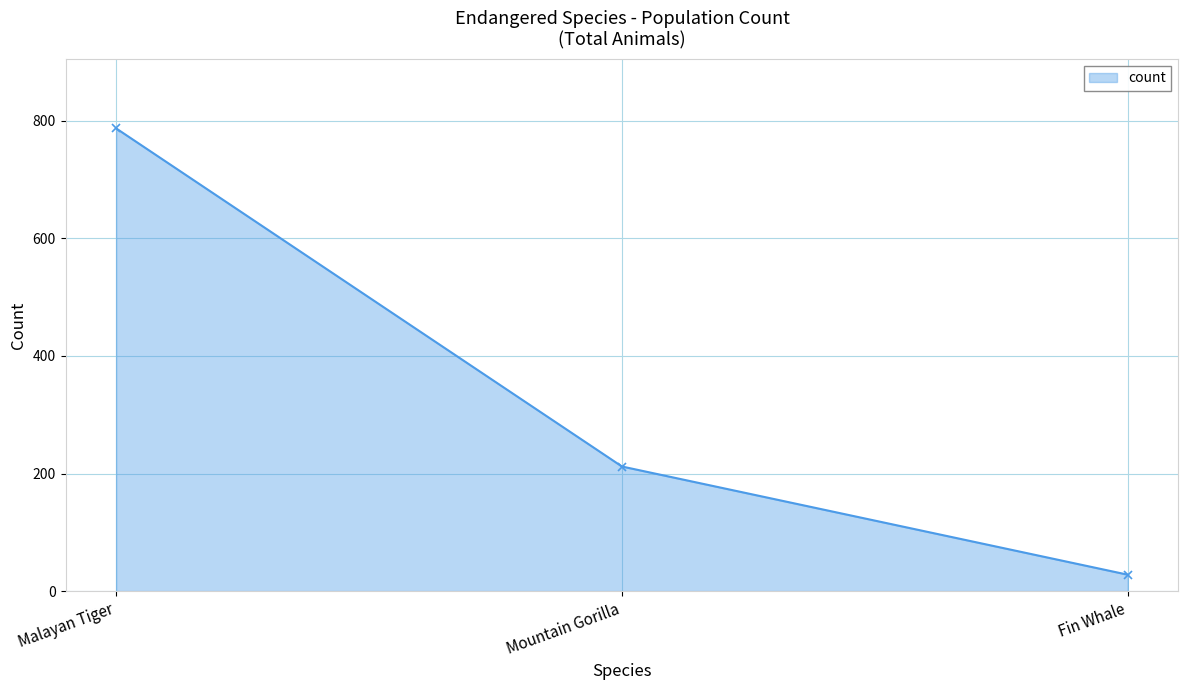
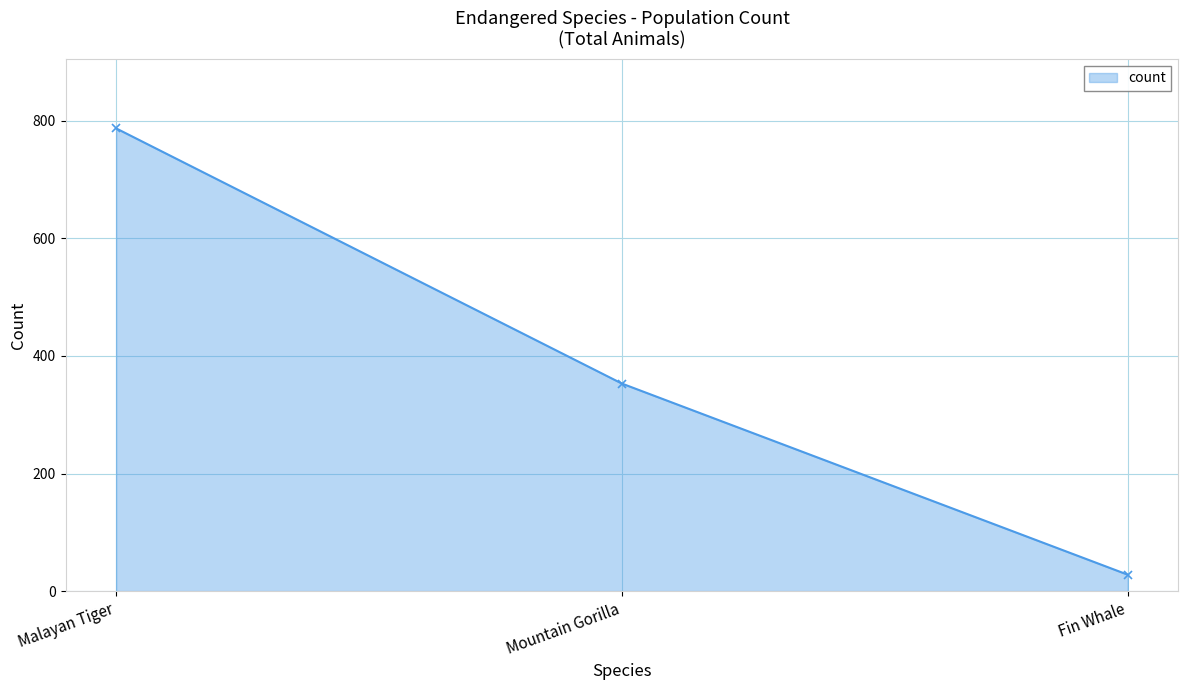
  {
    "Malayan Tiger": 790,
-   "Mountain Gorilla": 210,
+   "Mountain Gorilla": 350,
    "Fin Whale": 30
  }
